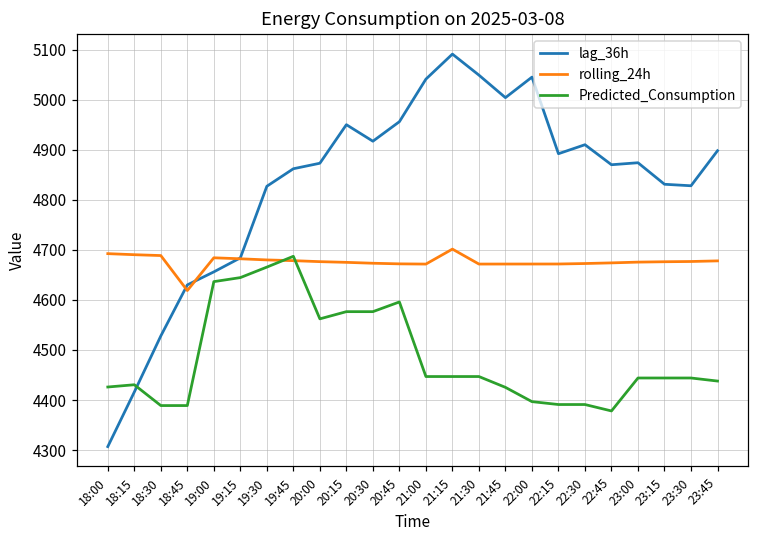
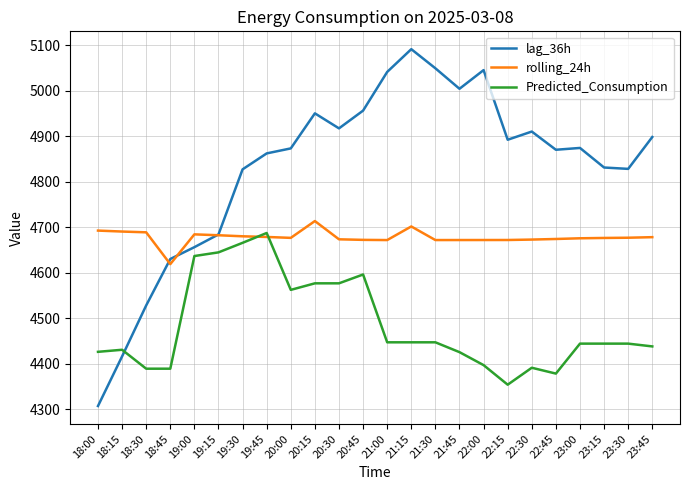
  {
    "lag_36h": {
      "18:00": 4310,
      "18:15": 4420,
      "18:30": 4530,
      "18:45": 4630,
      "19:00": 4660,
      "19:30": 4830,
      "19:45": 4860,
      "20:00": 4870,
      "20:15": 4950,
      "20:30": 4920,
      "20:45": 4960,
      "21:00": 5040,
      "21:15": 5090,
      "21:30": 5050,
      "21:45": 5000,
      "22:00": 5050,
      "22:15": 4890,
      "22:30": 4910,
      "22:45": 4870,
      "23:00": 4870,
      "23:15": 4830,
      "23:30": 4830,
      "23:45": 4900
    },
    "rolling_24h": {
      "18:00": 4690,
      "18:15": 4690,
      "18:30": 4690,
      "18:45": 4620,
      "19:00": 4680,
      "19:30": 4680,
      "19:45": 4680,
      "20:00": 4680,
-     "20:15": 4680,
+     "20:15": 4710,
      "20:30": 4670,
      "20:45": 4670,
      "21:00": 4670,
      "21:15": 4700,
      "21:30": 4670,
      "21:45": 4670,
      "22:00": 4670,
      "22:15": 4670,
      "22:30": 4670,
      "22:45": 4670,
      "23:00": 4680,
      "23:15": 4680,
      "23:30": 4680,
      "23:45": 4680
    },
    "Predicted_Consumption": {
      "18:00": 4430,
      "18:15": 4430,
      "18:30": 4390,
      "18:45": 4390,
      "19:00": 4640,
      "19:15": 4640,
      "19:30": 4670,
      "19:45": 4690,
      "20:00": 4560,
      "20:15": 4580,
      "20:30": 4580,
      "20:45": 4600,
      "21:00": 4450,
      "21:15": 4450,
      "21:30": 4450,
      "21:45": 4430,
      "22:00": 4400,
-     "22:15": 4390,
+     "22:15": 4350,
      "22:30": 4390,
      "22:45": 4380,
      "23:00": 4440,
      "23:15": 4440,
      "23:30": 4440,
      "23:45": 4440
    }
  }
